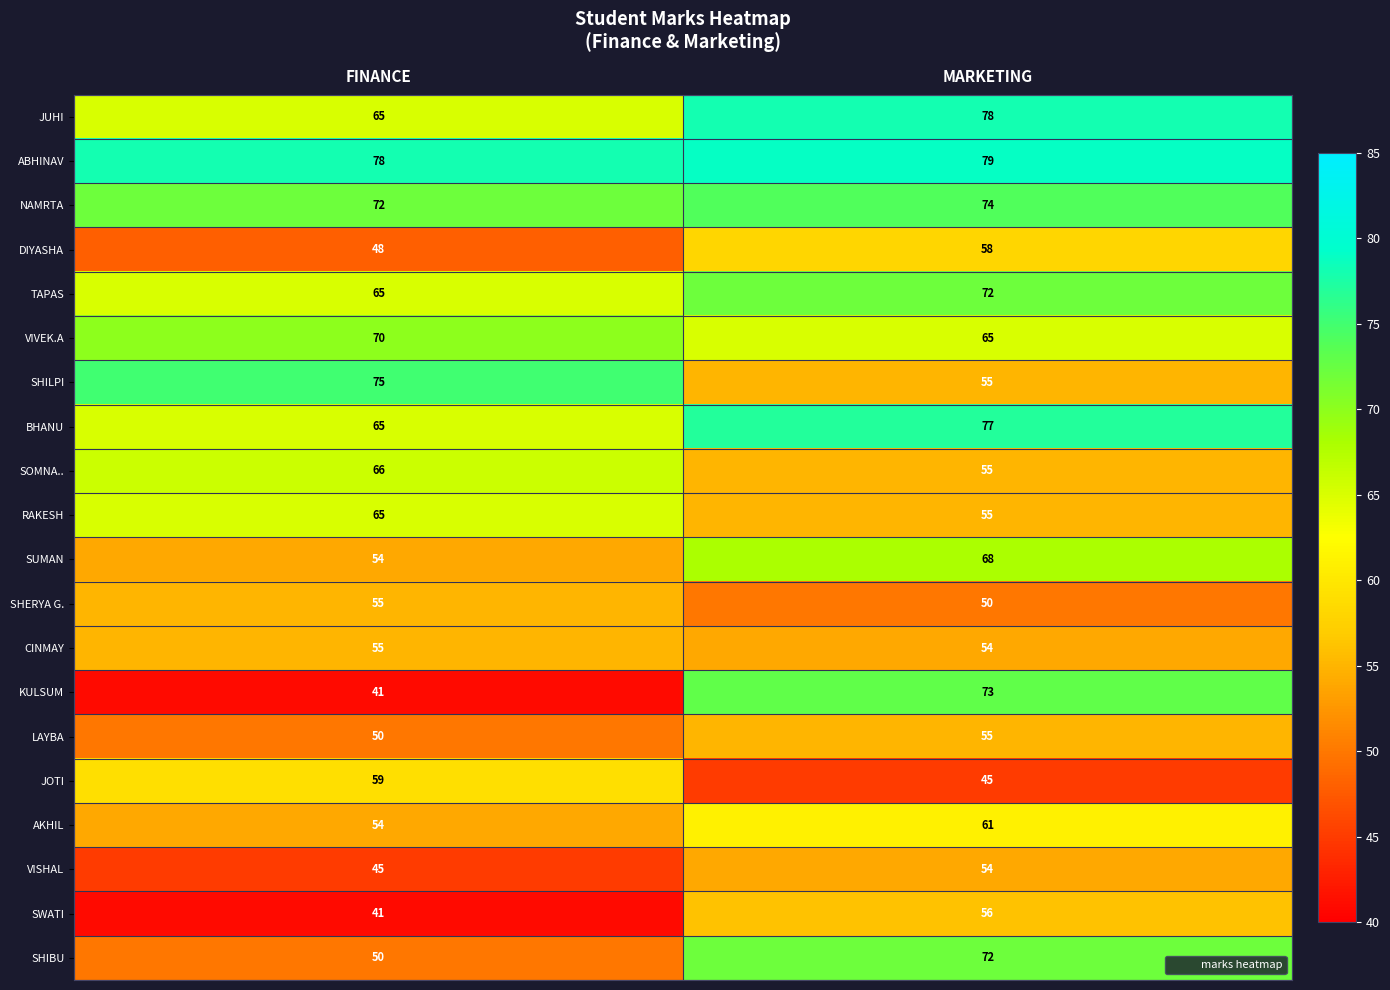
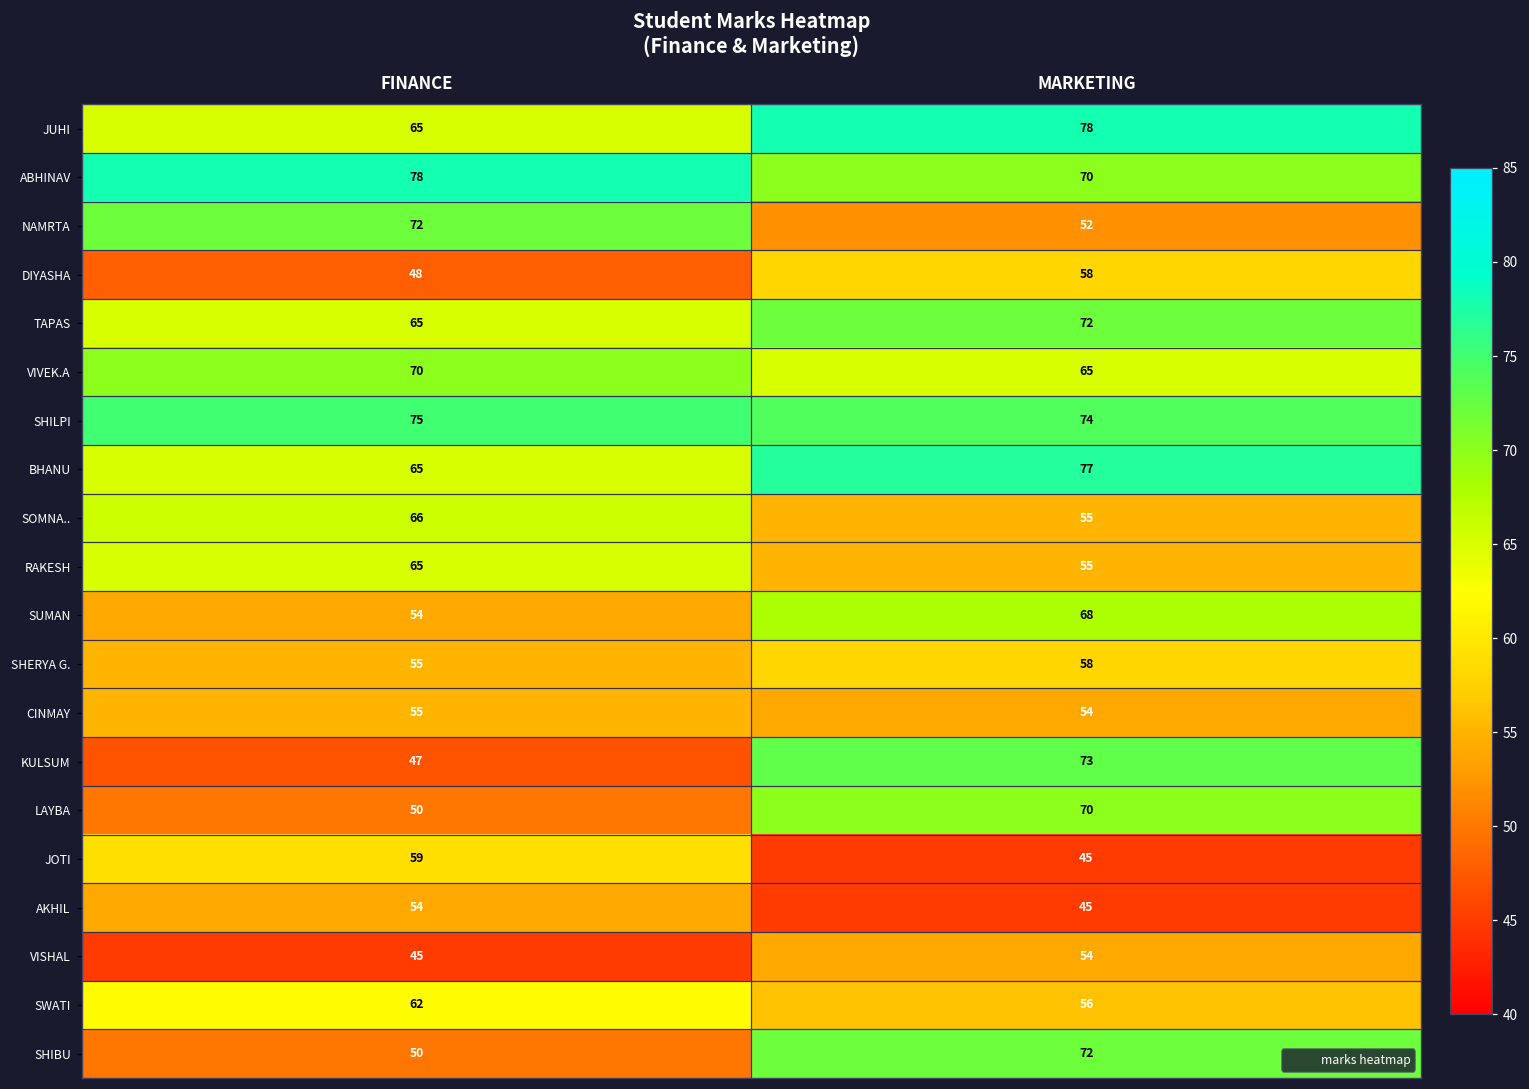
  {
    "JUHI": {
      "FINANCE": 65,
      "MARKETING": 78
    },
    "ABHINAV": {
      "FINANCE": 78,
-     "MARKETING": 79
+     "MARKETING": 70
    },
    "NAMRTA": {
      "FINANCE": 72,
-     "MARKETING": 74
+     "MARKETING": 52
    },
    "DIYASHA": {
      "FINANCE": 48,
      "MARKETING": 58
    },
    "TAPAS": {
      "FINANCE": 65,
      "MARKETING": 72
    },
    "VIVEK.A": {
      "FINANCE": 70,
      "MARKETING": 65
    },
    "SHILPI": {
      "FINANCE": 75,
-     "MARKETING": 55
+     "MARKETING": 74
    },
    "BHANU": {
      "FINANCE": 65,
      "MARKETING": 77
    },
    "SOMNA..": {
      "FINANCE": 66,
      "MARKETING": 55
    },
    "RAKESH": {
      "FINANCE": 65,
      "MARKETING": 55
    },
    "SUMAN": {
      "FINANCE": 54,
      "MARKETING": 68
    },
    "SHERYA G.": {
      "FINANCE": 55,
-     "MARKETING": 50
+     "MARKETING": 58
    },
    "CINMAY": {
      "FINANCE": 55,
      "MARKETING": 54
    },
    "KULSUM": {
-     "FINANCE": 41,
+     "FINANCE": 47,
      "MARKETING": 73
    },
    "LAYBA": {
      "FINANCE": 50,
-     "MARKETING": 55
+     "MARKETING": 70
    },
    "JOTI": {
      "FINANCE": 59,
      "MARKETING": 45
    },
    "AKHIL": {
      "FINANCE": 54,
-     "MARKETING": 61
+     "MARKETING": 45
    },
    "VISHAL": {
      "FINANCE": 45,
      "MARKETING": 54
    },
    "SWATI": {
-     "FINANCE": 41,
+     "FINANCE": 62,
      "MARKETING": 56
    },
    "SHIBU": {
      "FINANCE": 50,
      "MARKETING": 72
    }
  }
